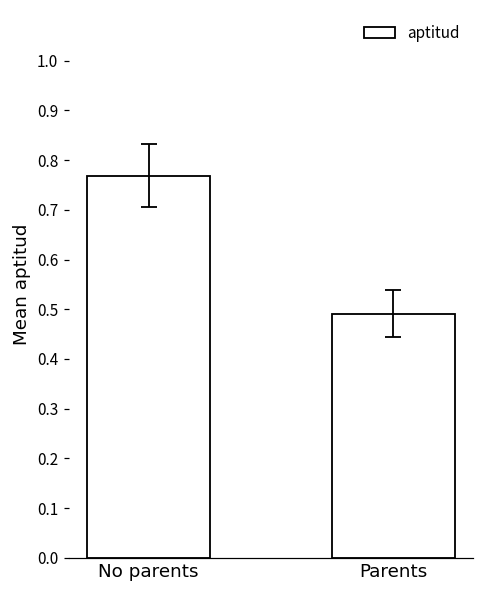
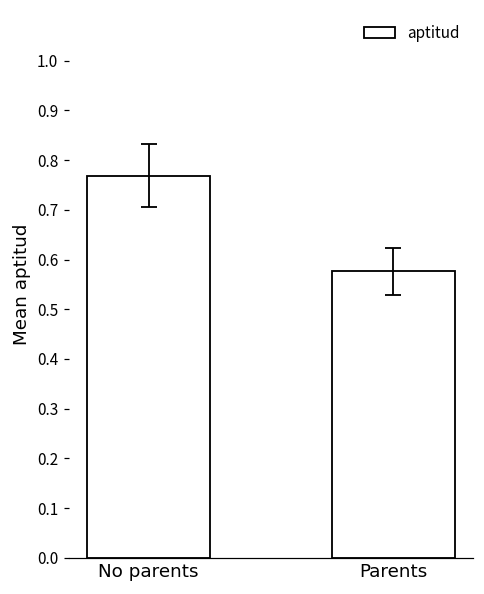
  {
    "aptitud": {
      "No parents": 0.77,
-     "Parents": 0.49
+     "Parents": 0.58
    }
  }
